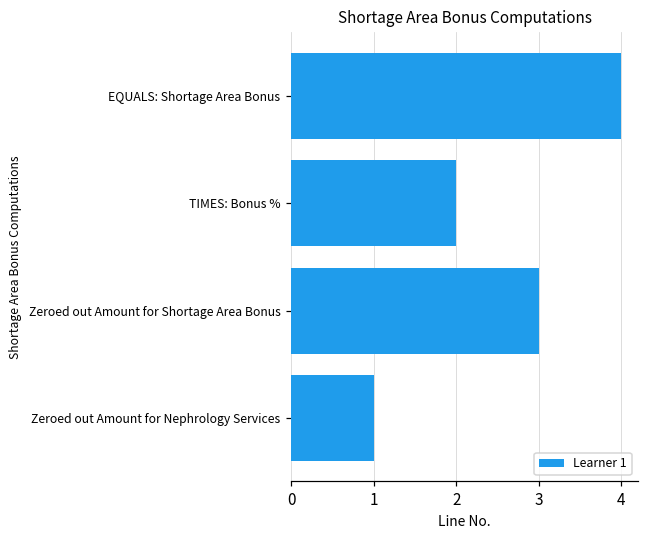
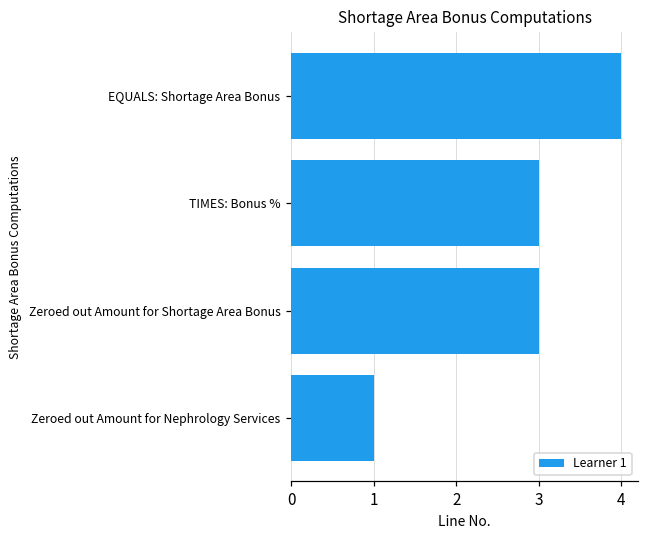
  {
    "EQUALS: Shortage Area Bonus": 4,
-   "TIMES: Bonus %": 2,
+   "TIMES: Bonus %": 3,
    "Zeroed out Amount for Shortage Area Bonus": 3,
    "Zeroed out Amount for Nephrology Services": 1
  }
